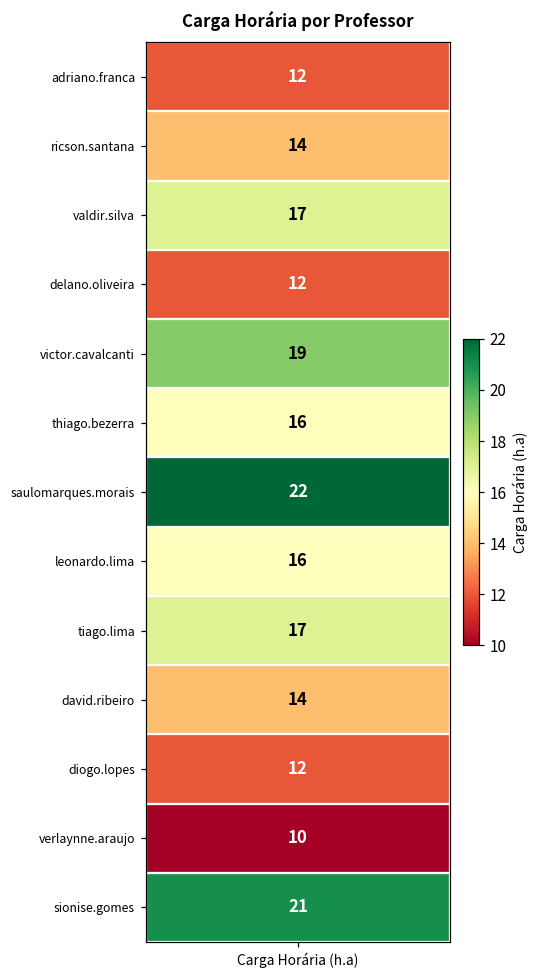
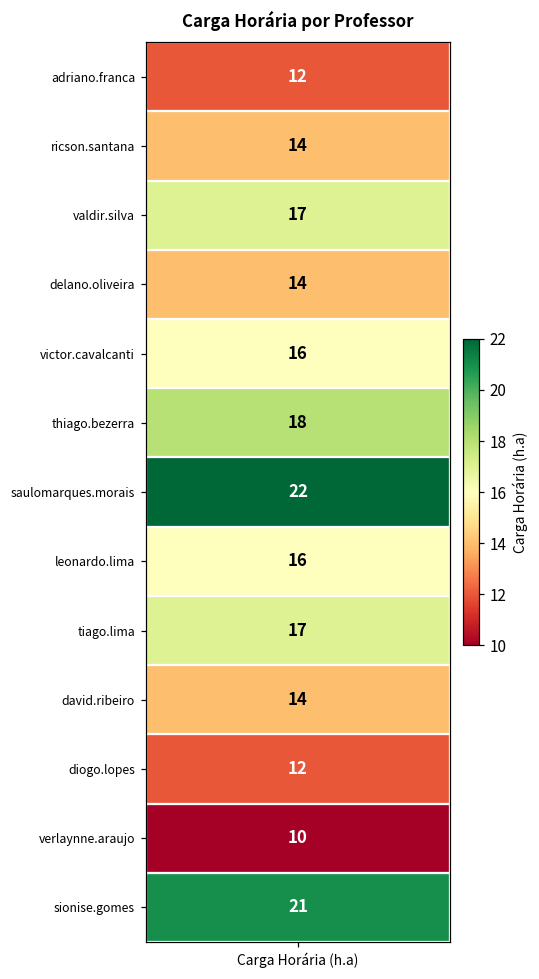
  {
    "adriano.franca": {
      "Carga Horária (h.a)": 12
    },
    "ricson.santana": {
      "Carga Horária (h.a)": 14
    },
    "valdir.silva": {
      "Carga Horária (h.a)": 17
    },
    "delano.oliveira": {
-     "Carga Horária (h.a)": 12
+     "Carga Horária (h.a)": 14
    },
    "victor.cavalcanti": {
-     "Carga Horária (h.a)": 19
+     "Carga Horária (h.a)": 16
    },
    "thiago.bezerra": {
-     "Carga Horária (h.a)": 16
+     "Carga Horária (h.a)": 18
    },
    "saulomarques.morais": {
      "Carga Horária (h.a)": 22
    },
    "leonardo.lima": {
      "Carga Horária (h.a)": 16
    },
    "tiago.lima": {
      "Carga Horária (h.a)": 17
    },
    "david.ribeiro": {
      "Carga Horária (h.a)": 14
    },
    "diogo.lopes": {
      "Carga Horária (h.a)": 12
    },
    "verlaynne.araujo": {
      "Carga Horária (h.a)": 10
    },
    "sionise.gomes": {
      "Carga Horária (h.a)": 21
    }
  }
